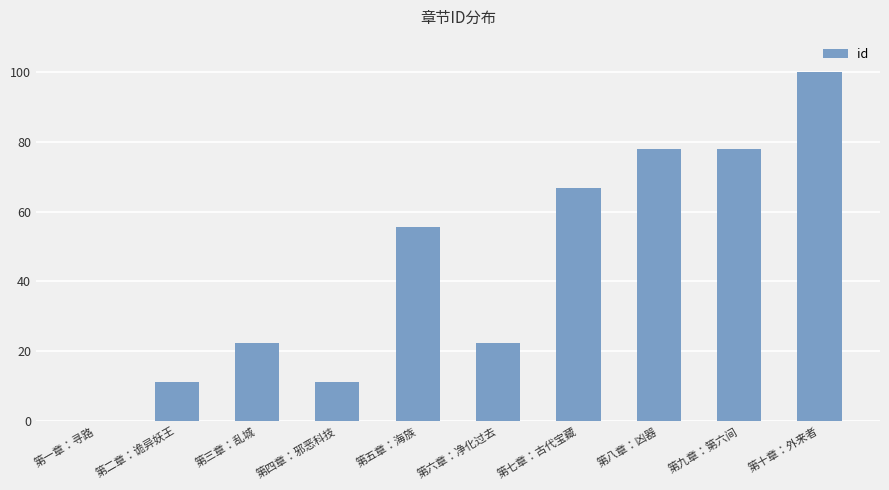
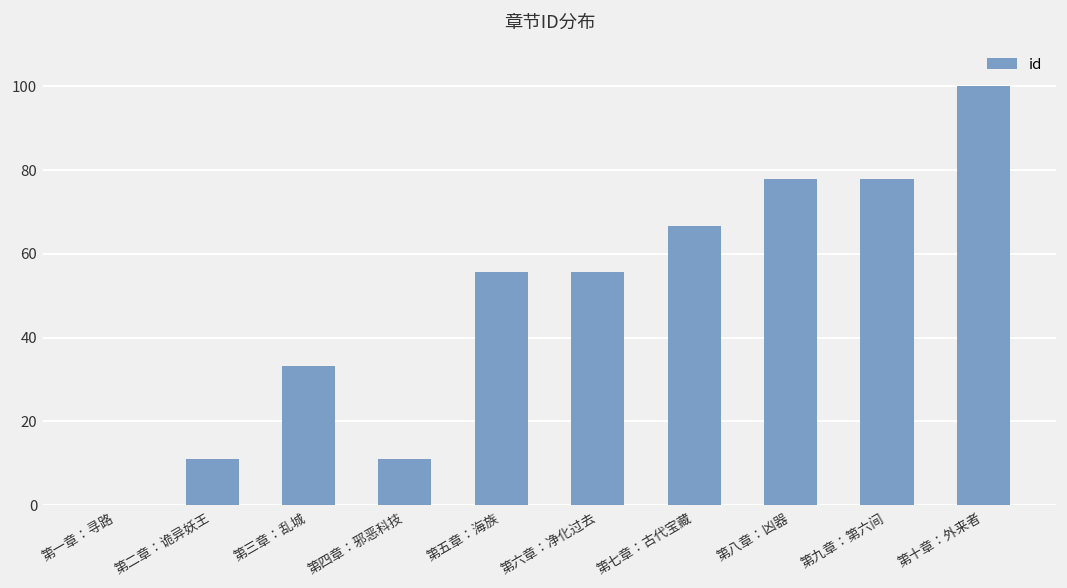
  {
    "第一章：寻路": 0,
    "第二章：诡异妖王": 11,
-   "第三章：乱城": 22,
+   "第三章：乱城": 33,
    "第四章：邪恶科技": 11,
    "第五章：海族": 56,
-   "第六章：净化过去": 22,
+   "第六章：净化过去": 56,
    "第七章：古代宝藏": 67,
    "第八章：凶器": 78,
    "第九章：第六间": 78,
    "第十章：外来者": 100
  }
